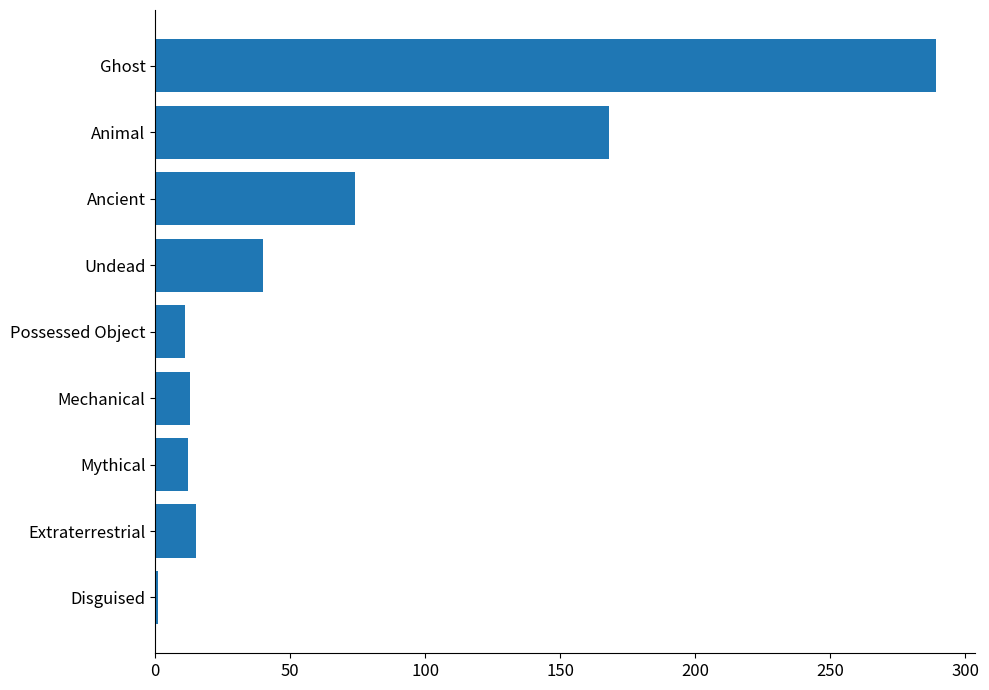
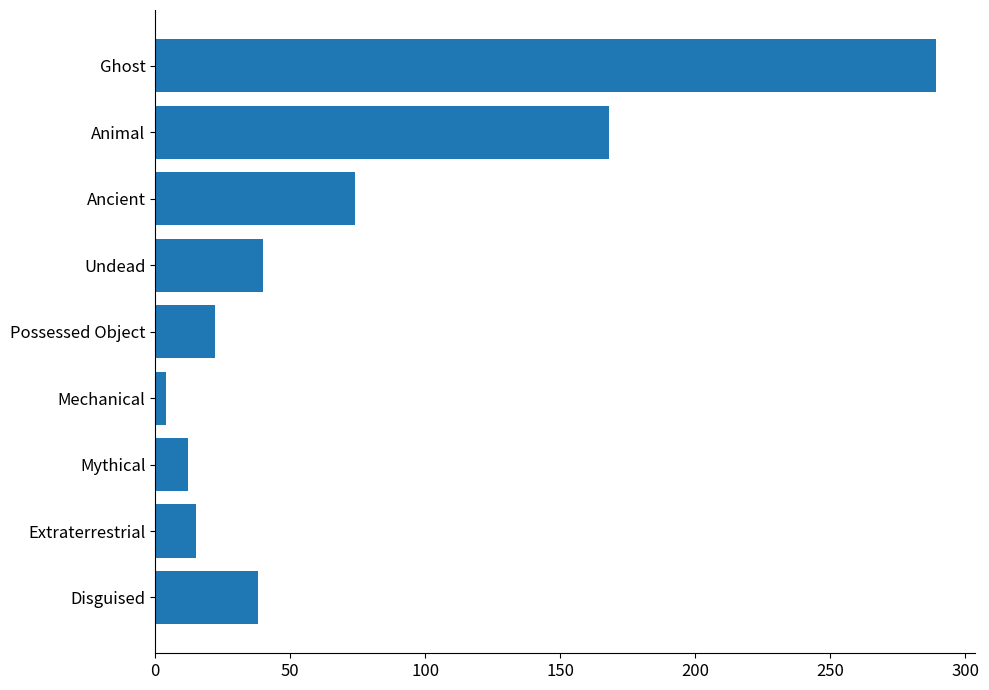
  {
    "Ghost": 289,
    "Animal": 168,
    "Ancient": 74,
    "Undead": 40,
-   "Possessed Object": 11,
-   "Mechanical": 13,
+   "Possessed Object": 22,
+   "Mechanical": 4,
    "Mythical": 12,
    "Extraterrestrial": 15,
-   "Disguised": 1
+   "Disguised": 38
  }
